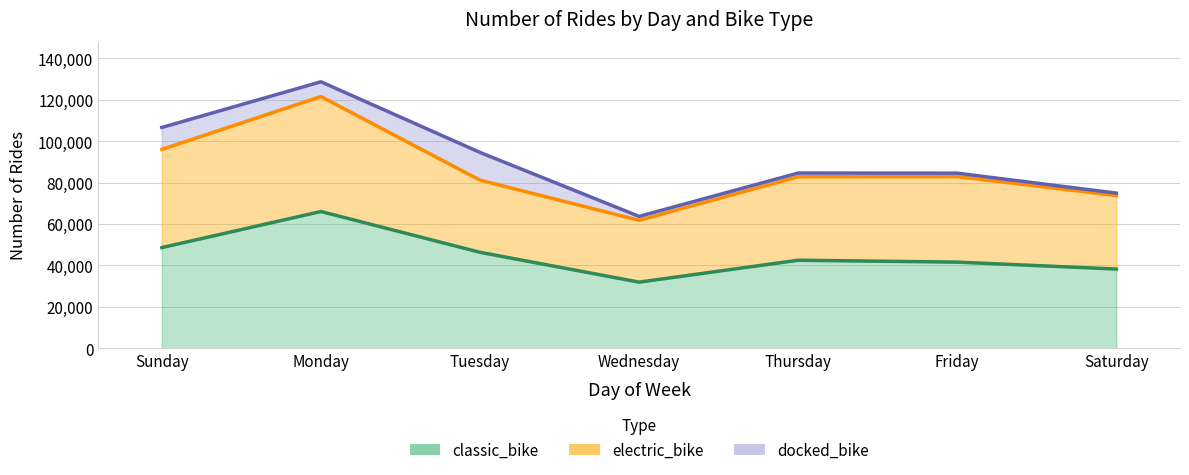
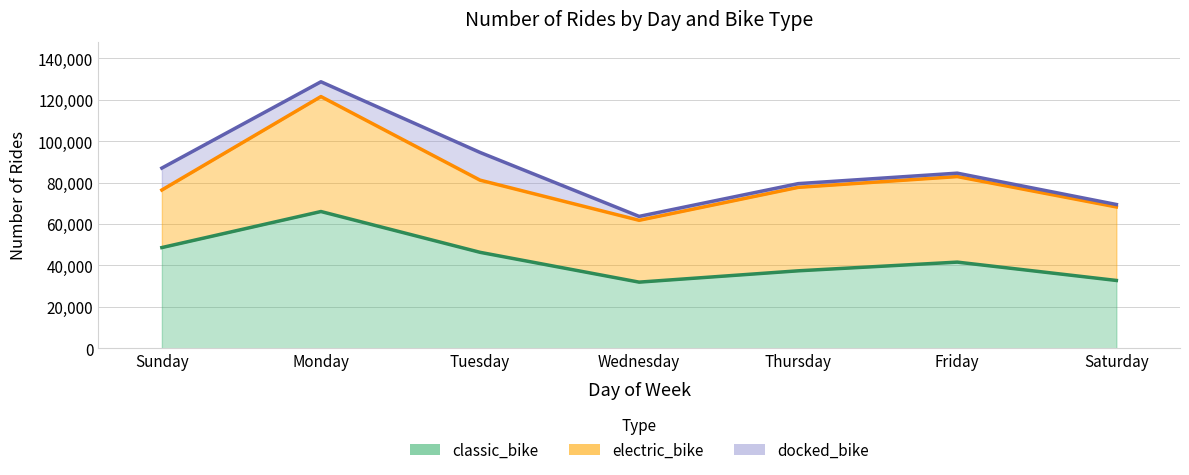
  {
    "classic_bike": {
      "Sunday": "49,000",
      "Monday": "66,000",
      "Tuesday": "46,000",
      "Wednesday": "32,000",
-     "Thursday": "43,000",
+     "Thursday": "37,000",
      "Friday": "42,000",
-     "Saturday": "38,000"
+     "Saturday": "33,000"
    },
    "electric_bike": {
-     "Sunday": "47,000",
+     "Sunday": "28,000",
      "Monday": "56,000",
      "Tuesday": "35,000",
      "Wednesday": "30,000",
      "Thursday": "40,000",
      "Friday": "41,000"
    },
    "docked_bike": {
      "Sunday": "11,000",
      "Monday": "7,000",
      "Tuesday": "13,000",
      "Wednesday": "2,000",
      "Thursday": "2,000",
      "Friday": "2,000"
    }
  }
